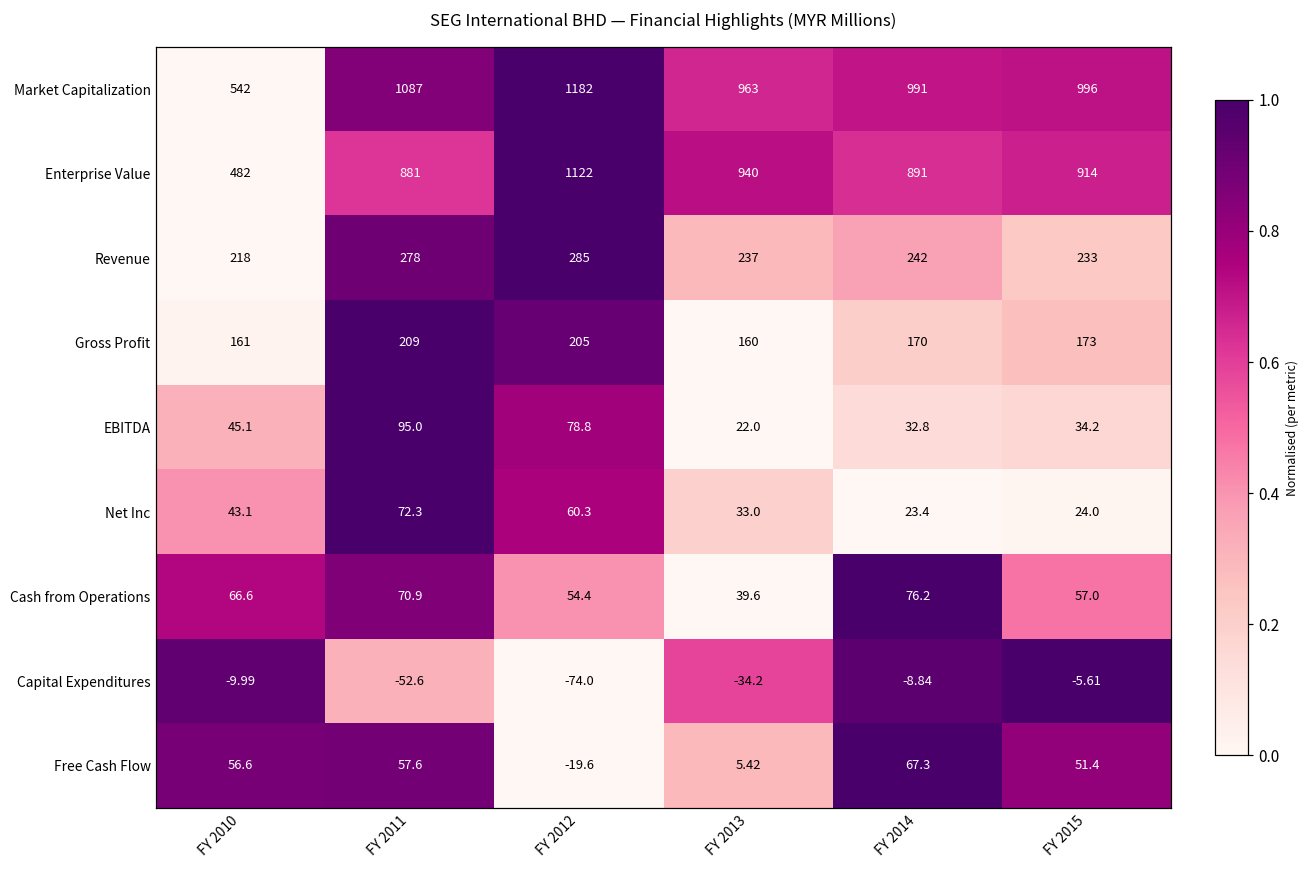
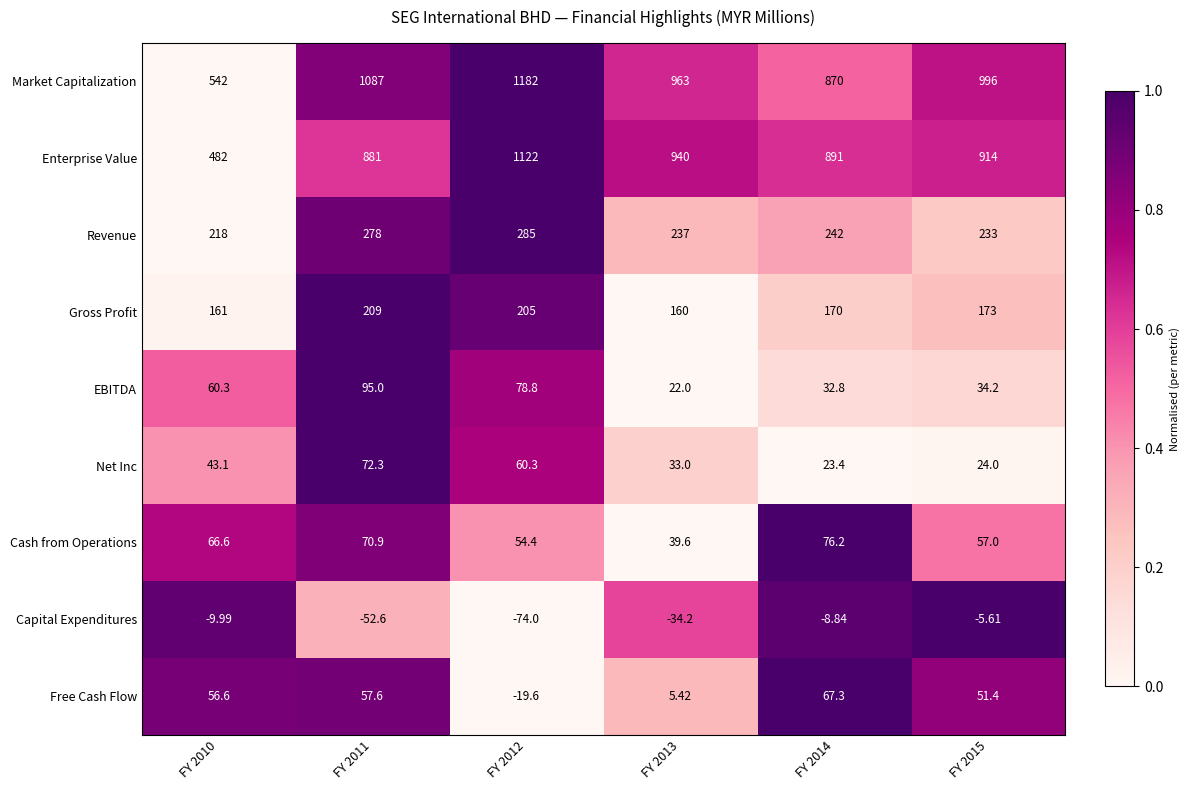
  {
    "Market Capitalization": {
      "FY 2010": 542,
      "FY 2011": 1087,
      "FY 2012": 1182,
      "FY 2013": 963,
-     "FY 2014": 991,
+     "FY 2014": 870,
      "FY 2015": 996
    },
    "Enterprise Value": {
      "FY 2010": 482,
      "FY 2011": 881,
      "FY 2012": 1122,
      "FY 2013": 940,
      "FY 2014": 891,
      "FY 2015": 914
    },
    "Revenue": {
      "FY 2010": 218,
      "FY 2011": 278,
      "FY 2012": 285,
      "FY 2013": 237,
      "FY 2014": 242,
      "FY 2015": 233
    },
    "Gross Profit": {
      "FY 2010": 161,
      "FY 2011": 209,
      "FY 2012": 205,
      "FY 2013": 160,
      "FY 2014": 170,
      "FY 2015": 173
    },
    "EBITDA": {
-     "FY 2010": 45.1,
+     "FY 2010": 60.3,
      "FY 2011": 95.0,
      "FY 2012": 78.8,
      "FY 2013": 22.0,
      "FY 2014": 32.8,
      "FY 2015": 34.2
    },
    "Net Inc": {
      "FY 2010": 43.1,
      "FY 2011": 72.3,
      "FY 2012": 60.3,
      "FY 2013": 33.0,
      "FY 2014": 23.4,
      "FY 2015": 24.0
    },
    "Cash from Operations": {
      "FY 2010": 66.6,
      "FY 2011": 70.9,
      "FY 2012": 54.4,
      "FY 2013": 39.6,
      "FY 2014": 76.2,
      "FY 2015": 57.0
    },
    "Capital Expenditures": {
      "FY 2010": -9.99,
      "FY 2011": -52.6,
      "FY 2012": -74.0,
      "FY 2013": -34.2,
      "FY 2014": -8.84,
      "FY 2015": -5.61
    },
    "Free Cash Flow": {
      "FY 2010": 56.6,
      "FY 2011": 57.6,
      "FY 2012": -19.6,
      "FY 2013": 5.42,
      "FY 2014": 67.3,
      "FY 2015": 51.4
    }
  }
